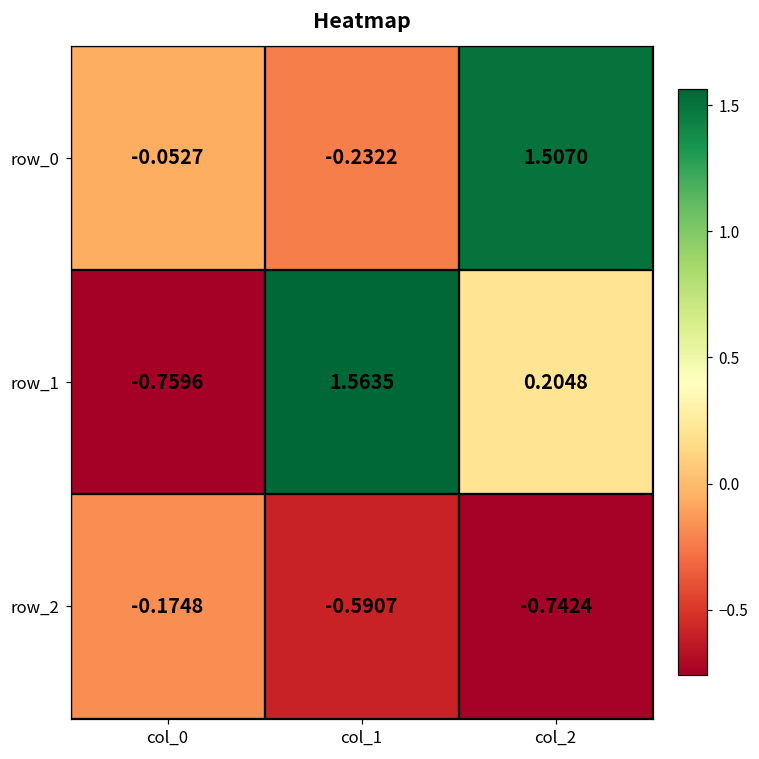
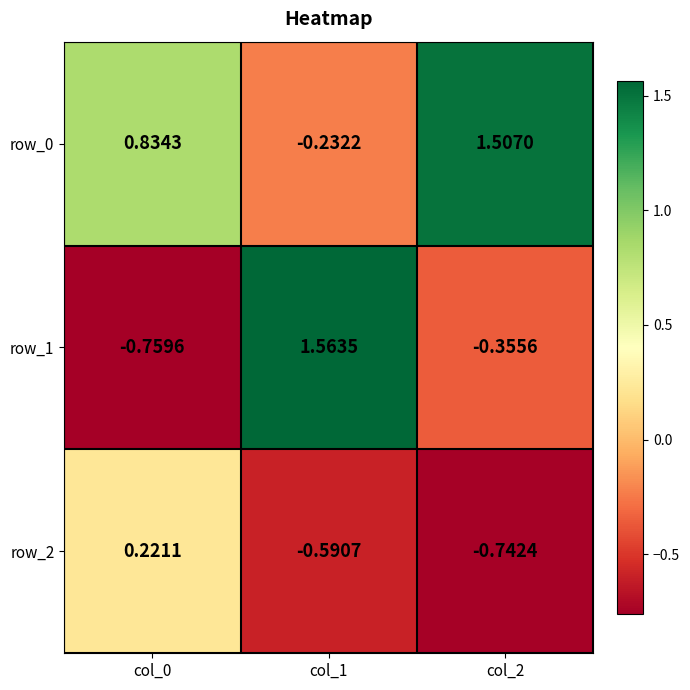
  {
    "row_0": {
-     "col_0": -0.0527,
+     "col_0": 0.8343,
      "col_1": -0.2322,
      "col_2": 1.5070
    },
    "row_1": {
      "col_0": -0.7596,
      "col_1": 1.5635,
-     "col_2": 0.2048
+     "col_2": -0.3556
    },
    "row_2": {
-     "col_0": -0.1748,
+     "col_0": 0.2211,
      "col_1": -0.5907,
      "col_2": -0.7424
    }
  }
